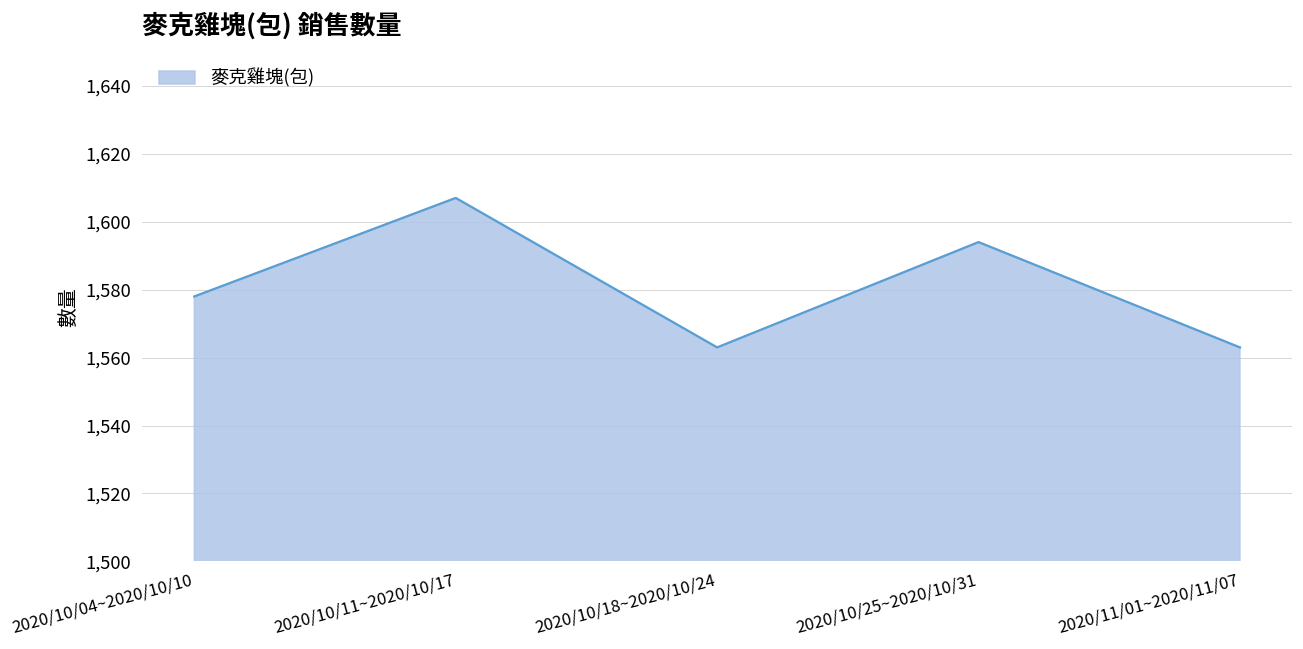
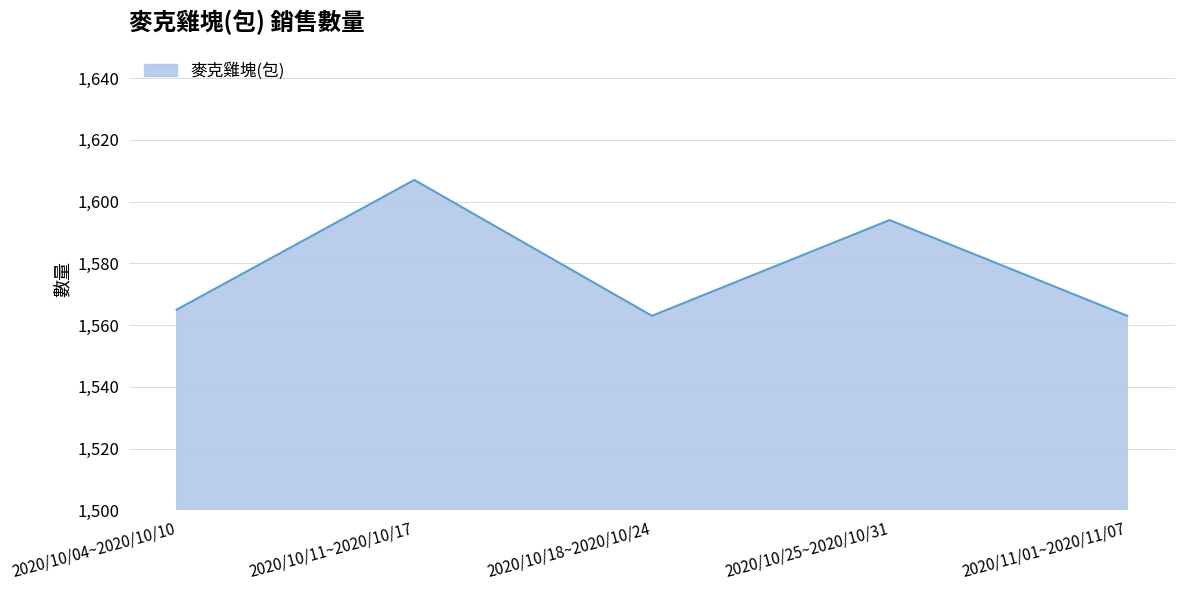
  {
-   "2020/10/04~2020/10/10": "1,578",
+   "2020/10/04~2020/10/10": "1,565",
    "2020/10/11~2020/10/17": "1,607",
    "2020/10/18~2020/10/24": "1,563",
    "2020/10/25~2020/10/31": "1,594",
    "2020/11/01~2020/11/07": "1,563"
  }
